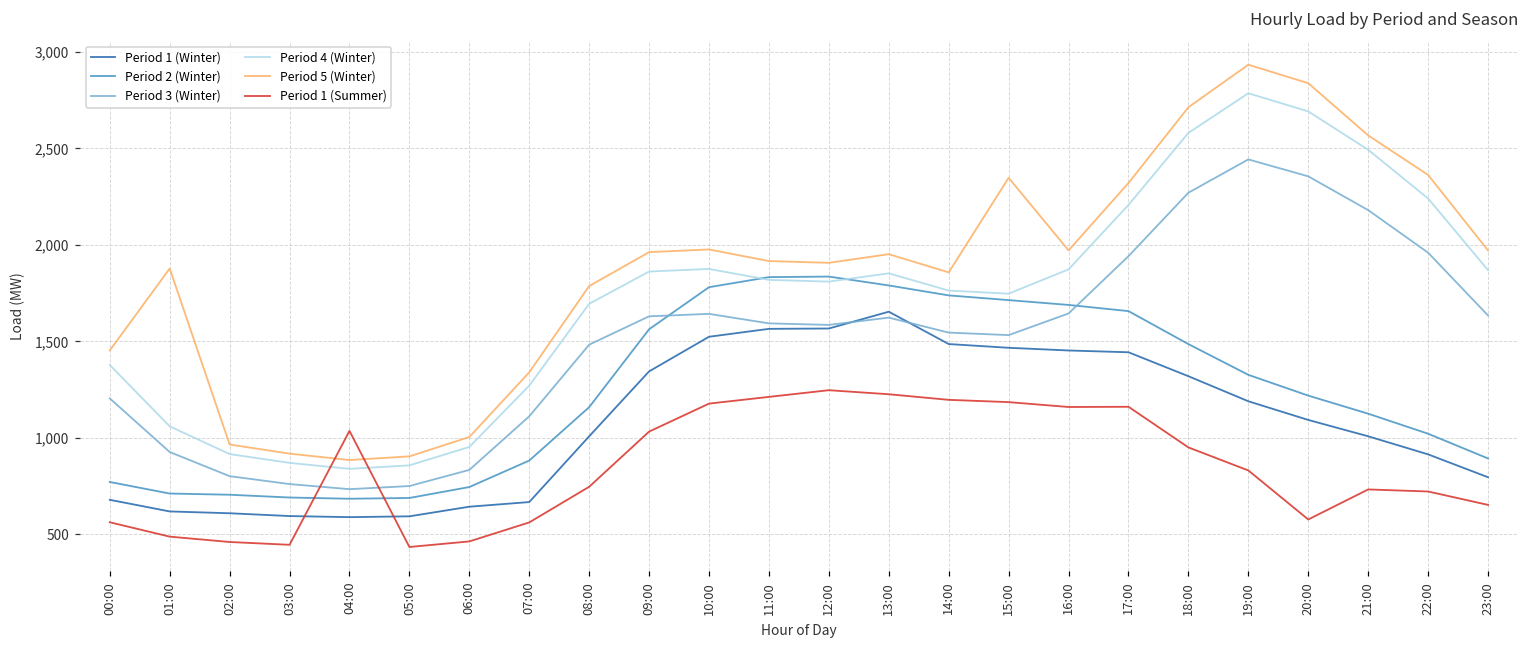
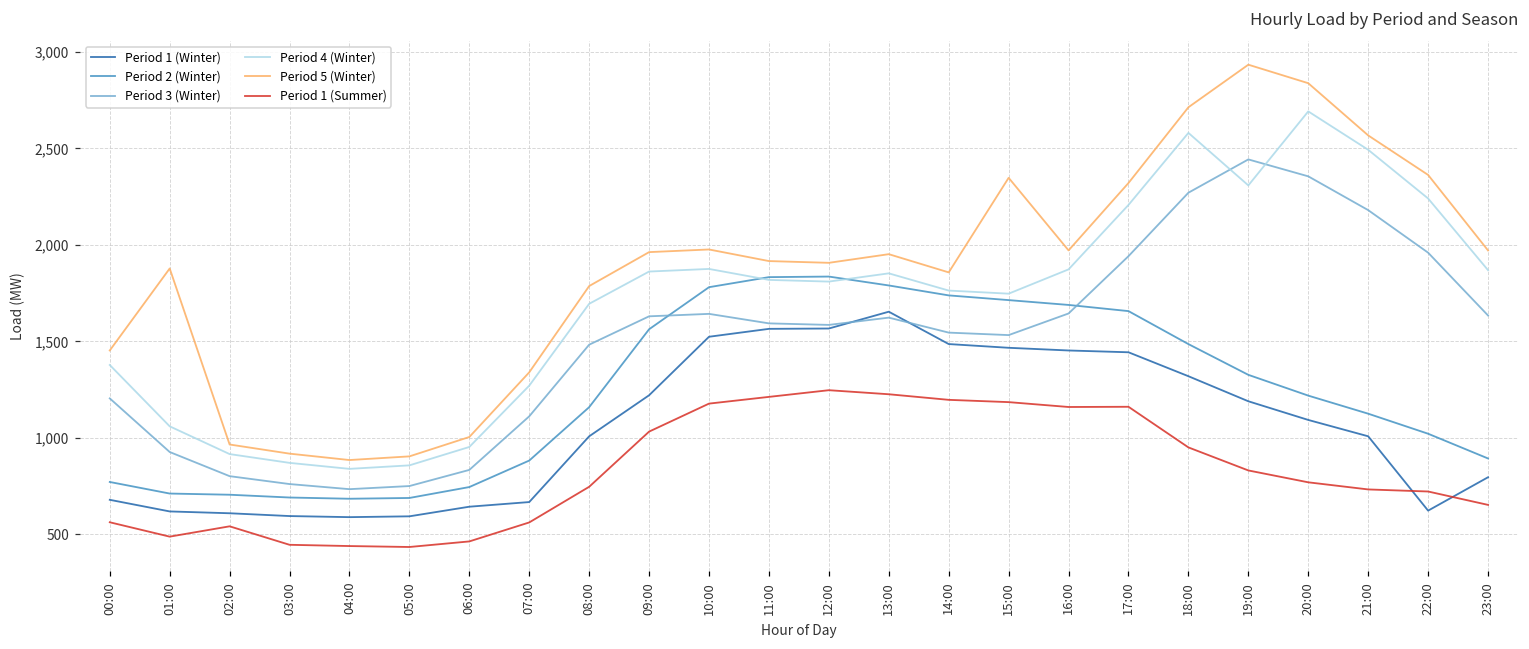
  {
    "Period 1 (Winter)": {
      "00:00": "680",
      "01:00": "620",
      "02:00": "610",
      "03:00": "590",
      "04:00": "590",
      "05:00": "590",
      "06:00": "640",
      "07:00": "670",
      "08:00": "1,010",
-     "09:00": "1,340",
+     "09:00": "1,220",
      "10:00": "1,520",
      "11:00": "1,560",
      "12:00": "1,570",
      "13:00": "1,650",
      "14:00": "1,490",
      "15:00": "1,470",
      "16:00": "1,450",
      "17:00": "1,440",
      "18:00": "1,320",
      "19:00": "1,190",
      "20:00": "1,090",
      "21:00": "1,010",
-     "22:00": "910",
+     "22:00": "620",
      "23:00": "800"
    },
    "Period 4 (Winter)": {
      "00:00": "1,380",
      "01:00": "1,060",
      "02:00": "920",
      "03:00": "870",
      "04:00": "840",
      "05:00": "860",
      "06:00": "950",
      "07:00": "1,270",
      "08:00": "1,690",
      "09:00": "1,860",
      "10:00": "1,870",
      "12:00": "1,810",
      "13:00": "1,850",
      "14:00": "1,760",
      "15:00": "1,750",
      "16:00": "1,870",
      "17:00": "2,210",
      "18:00": "2,580",
-     "19:00": "2,790",
+     "19:00": "2,310",
      "20:00": "2,690",
      "21:00": "2,490",
      "22:00": "2,240",
      "23:00": "1,870"
    },
    "Period 5 (Winter)": {
      "00:00": "1,450",
      "01:00": "1,880",
      "02:00": "970",
      "03:00": "920",
      "04:00": "880",
      "05:00": "900",
      "06:00": "1,000",
      "07:00": "1,340",
      "08:00": "1,790",
      "09:00": "1,960",
      "10:00": "1,980",
      "11:00": "1,920",
      "12:00": "1,910",
      "13:00": "1,950",
      "14:00": "1,860",
      "15:00": "2,350",
      "16:00": "1,970",
      "17:00": "2,320",
      "18:00": "2,710",
      "19:00": "2,930",
      "20:00": "2,840",
      "21:00": "2,570",
      "22:00": "2,360",
      "23:00": "1,970"
    },
    "Period 1 (Summer)": {
      "00:00": "560",
      "01:00": "490",
-     "02:00": "460",
+     "02:00": "540",
      "03:00": "450",
-     "04:00": "1,040",
+     "04:00": "440",
      "05:00": "430",
      "06:00": "460",
      "07:00": "560",
      "08:00": "750",
      "09:00": "1,030",
      "10:00": "1,180",
      "11:00": "1,210",
      "12:00": "1,250",
      "13:00": "1,230",
      "14:00": "1,200",
      "15:00": "1,180",
      "16:00": "1,160",
      "17:00": "1,160",
      "18:00": "950",
      "19:00": "830",
-     "20:00": "580",
+     "20:00": "770",
      "21:00": "730",
      "22:00": "720",
      "23:00": "650"
    }
  }
